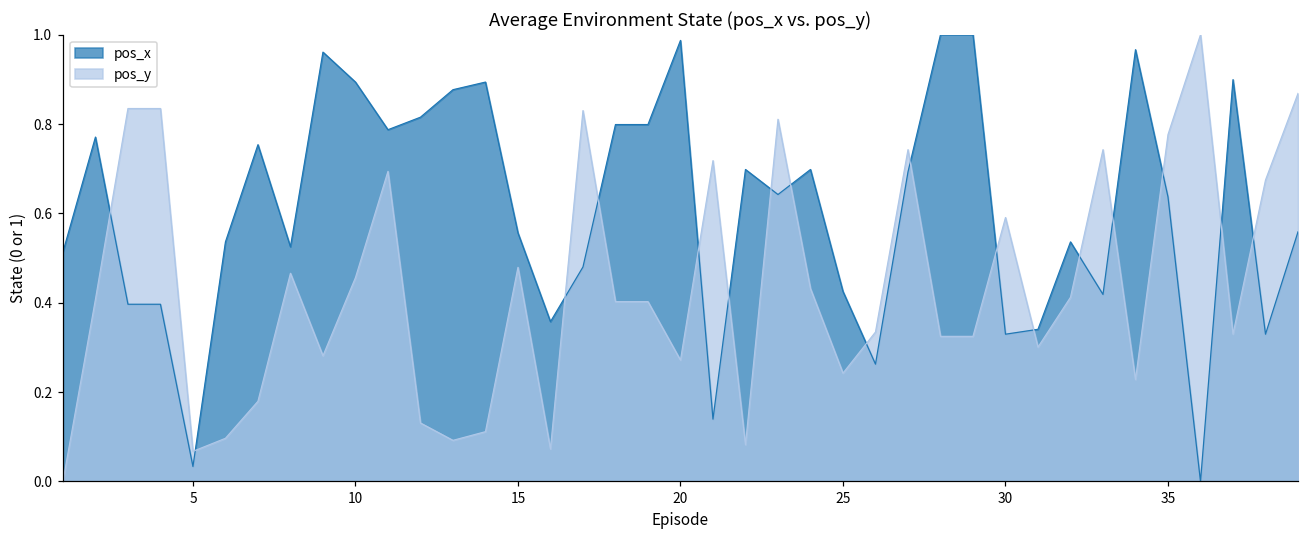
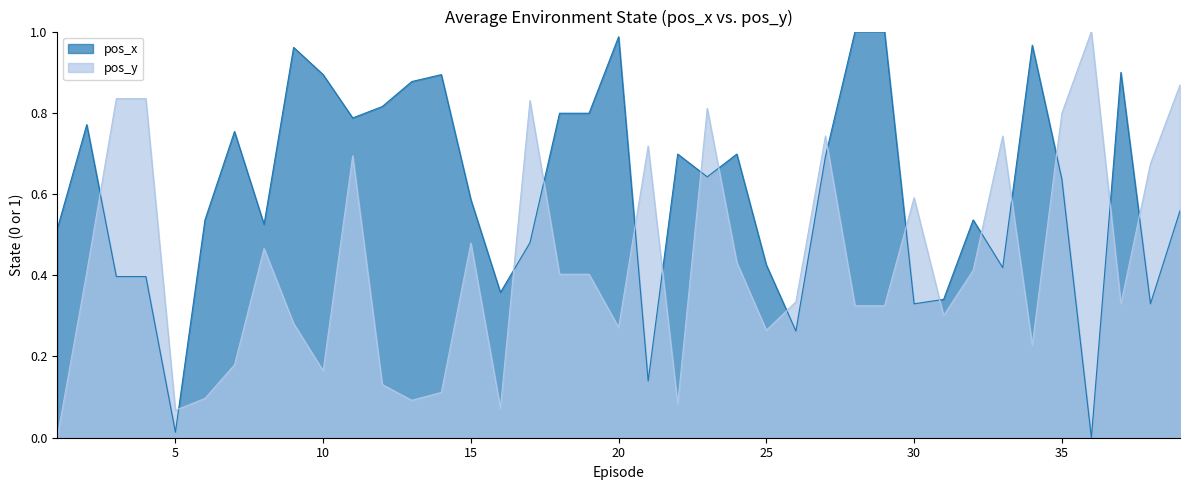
  {
    "pos_x": {
-     "5": 0.03,
+     "5": 0.01,
      "10": 0.89,
-     "15": 0.56,
+     "15": 0.59,
      "20": 0.99,
      "25": 0.43,
      "30": 0.33,
      "35": 0.64
    },
    "pos_y": {
      "5": 0.07,
-     "10": 0.46,
+     "10": 0.16,
      "15": 0.48,
      "20": 0.27,
-     "25": 0.24,
+     "25": 0.26,
      "30": 0.59,
-     "35": 0.78
+     "35": 0.80
    }
  }
